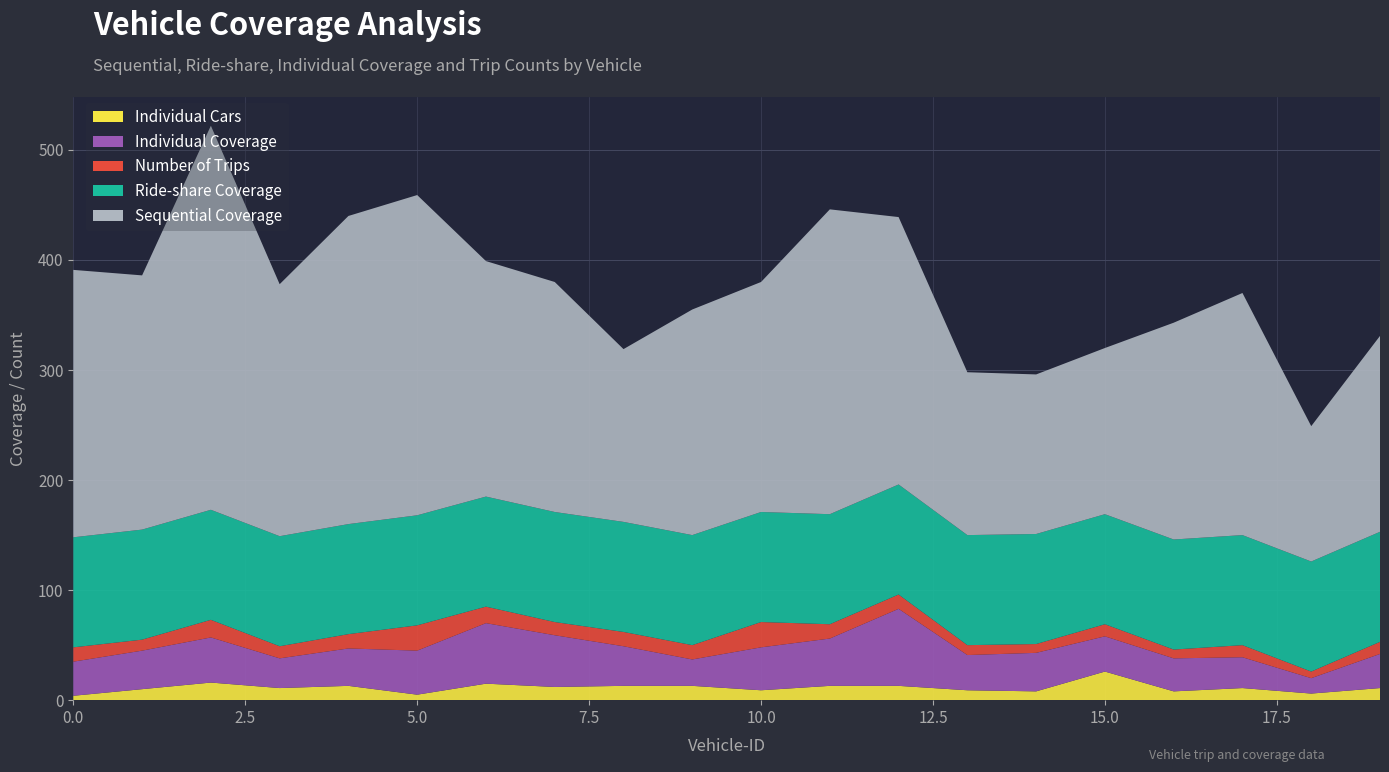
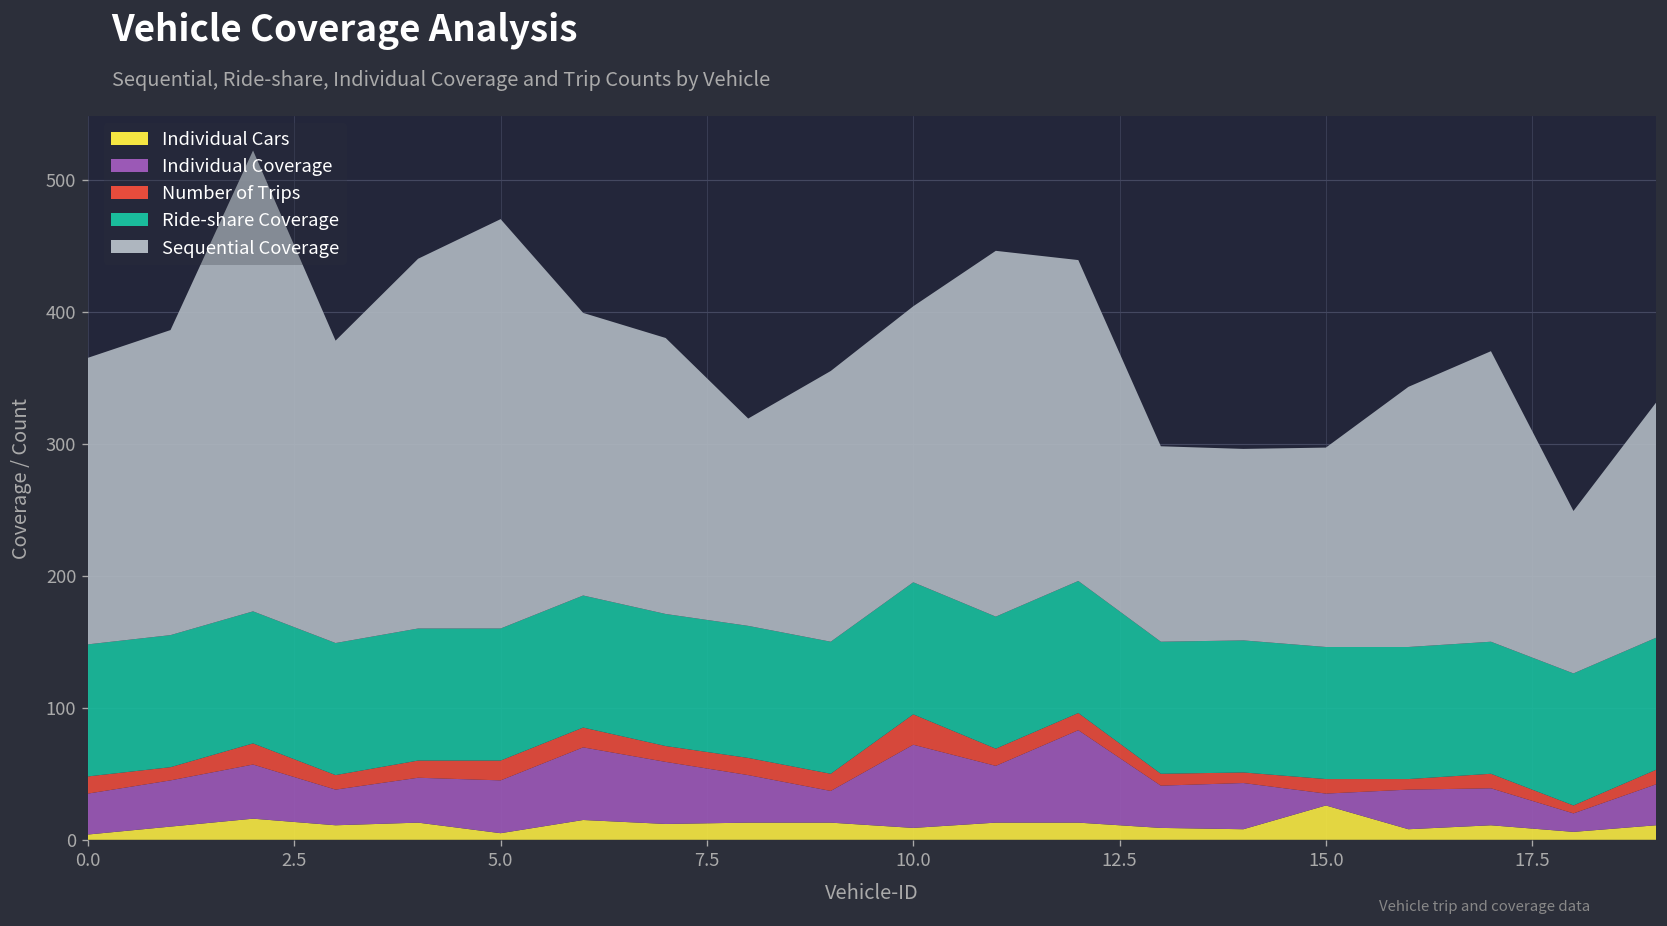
  {
    "Individual Cars": {
      "0.0": 4,
      "5.0": 5,
      "10.0": 9,
      "15.0": 26
    },
    "Individual Coverage": {
      "0.0": 31,
      "5.0": 40,
-     "10.0": 39,
-     "15.0": 32
+     "10.0": 63,
+     "15.0": 9
    },
    "Number of Trips": {
      "0.0": 13,
-     "5.0": 23,
+     "5.0": 15,
      "10.0": 23,
      "15.0": 11
    },
    "Ride-share Coverage": {
      "0.0": 100,
      "5.0": 100,
      "10.0": 100,
      "15.0": 100
    },
    "Sequential Coverage": {
-     "0.0": 243,
-     "5.0": 291,
+     "0.0": 217,
+     "5.0": 310,
      "10.0": 209,
      "15.0": 151
    }
  }
